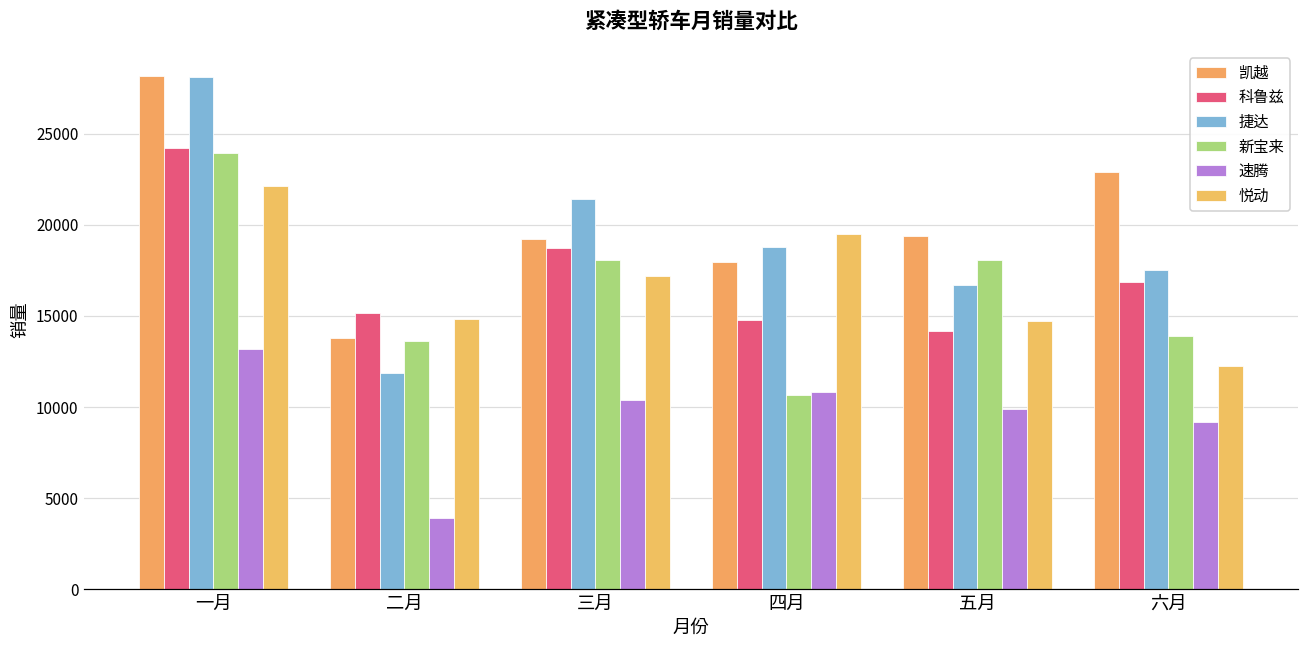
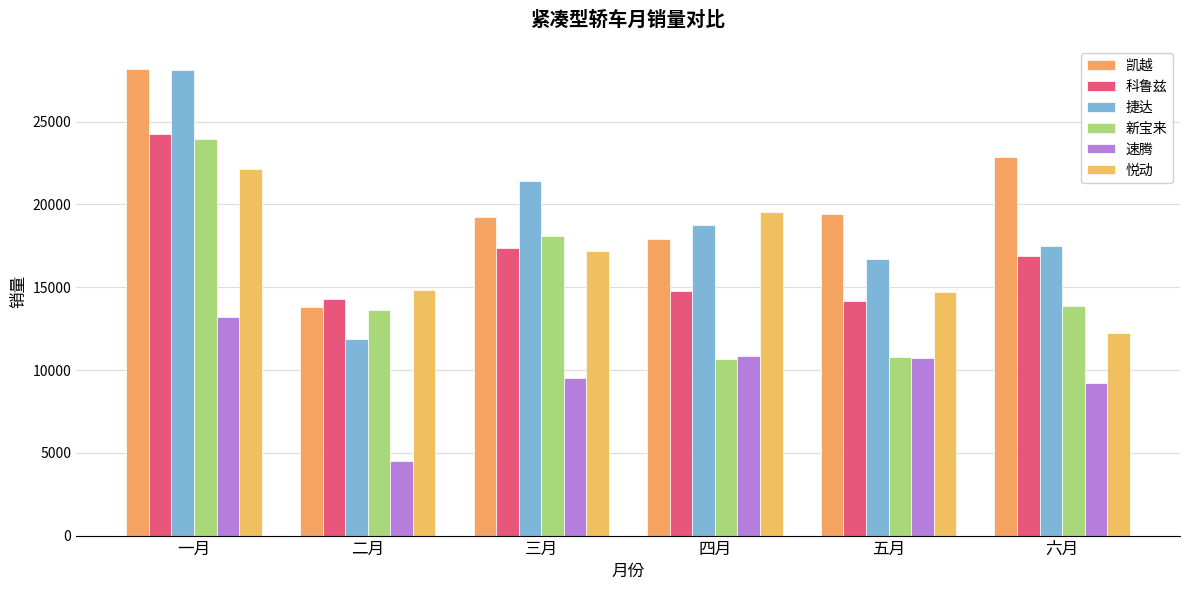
  {
    "科鲁兹": {
      "一月": 24200,
-     "二月": 15200,
-     "三月": 18700,
+     "二月": 14300,
+     "三月": 17400,
      "四月": 14800,
      "五月": 14200,
      "六月": 16900
    },
    "捷达": {
      "一月": 28100,
      "二月": 11900,
      "三月": 21400,
      "四月": 18800,
      "五月": 16700,
      "六月": 17500
    },
    "新宝来": {
      "一月": 23900,
      "二月": 13600,
      "三月": 18100,
      "四月": 10700,
-     "五月": 18100,
+     "五月": 10800,
      "六月": 13900
    },
    "速腾": {
      "一月": 13200,
-     "二月": 3900,
-     "三月": 10400,
+     "二月": 4500,
+     "三月": 9500,
      "四月": 10800,
-     "五月": 9900,
+     "五月": 10700,
      "六月": 9200
    }
  }
